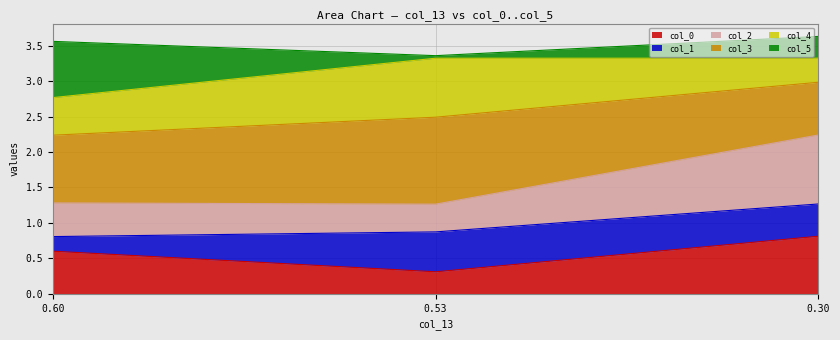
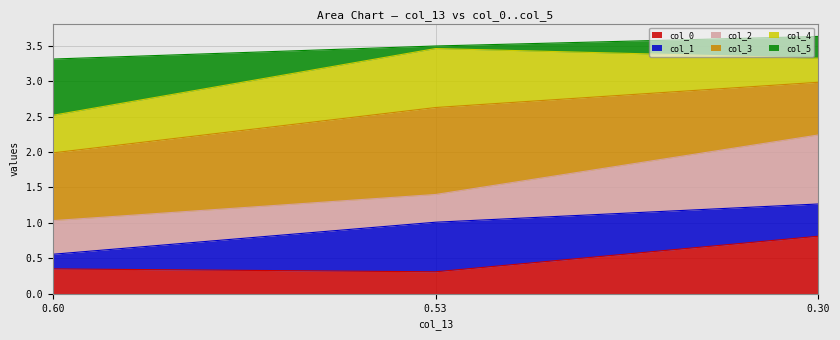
  {
    "col_0": {
-     "0.60": 0.6,
+     "0.60": 0.4,
      "0.53": 0.3,
      "0.30": 0.8
    },
    "col_1": {
      "0.60": 0.2,
-     "0.53": 0.6,
+     "0.53": 0.7,
      "0.30": 0.5
    },
    "col_2": {
      "0.60": 0.5,
      "0.53": 0.4,
      "0.30": 1.0
    },
    "col_3": {
      "0.60": 1.0,
      "0.53": 1.2,
      "0.30": 0.7
    },
    "col_4": {
      "0.60": 0.5,
      "0.30": 0.3
    },
    "col_5": {
      "0.60": 0.8,
      "0.30": 0.3
    }
  }
